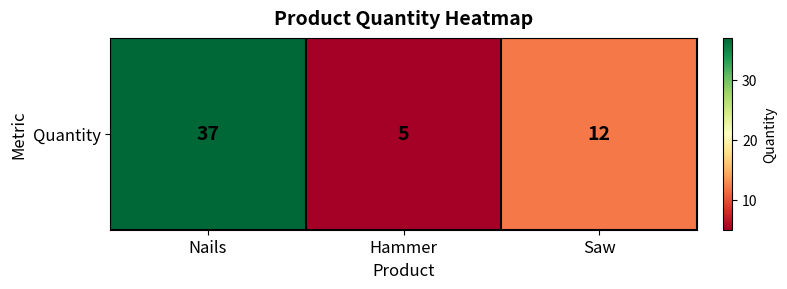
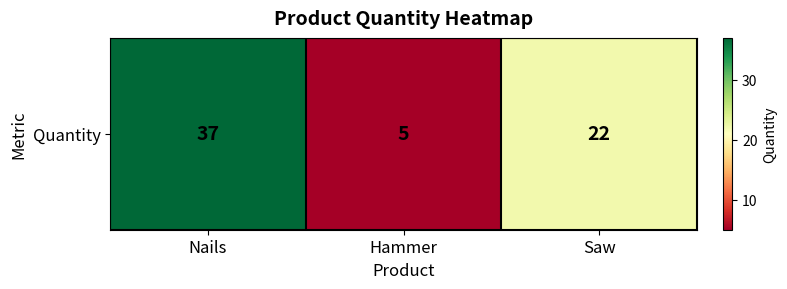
  {
    "Quantity": {
      "Nails": 37,
      "Hammer": 5,
-     "Saw": 12
+     "Saw": 22
    }
  }
